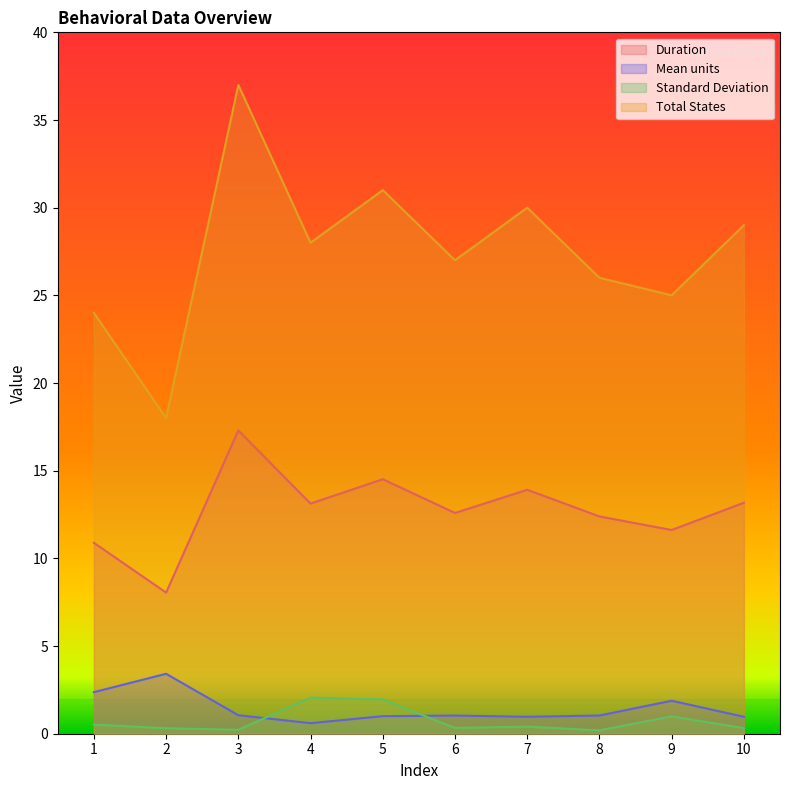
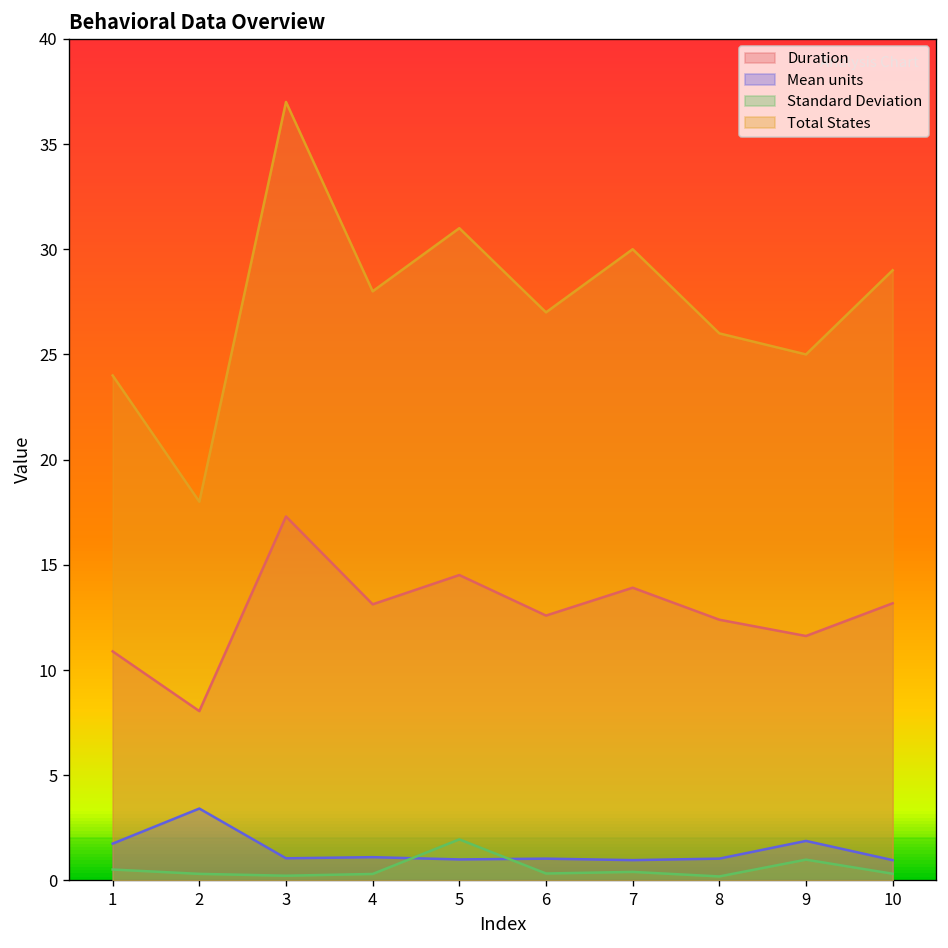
  {
    "Mean units": {
-     "1": 2.4,
+     "1": 1.8,
      "2": 3.4,
      "3": 1.1,
-     "4": 0.6,
+     "4": 1.1,
      "5": 1.0,
      "6": 1.0,
      "7": 1.0,
      "8": 1.0,
      "9": 1.9,
      "10": 1.0
    },
    "Standard Deviation": {
      "1": 0.5,
      "2": 0.3,
      "3": 0.2,
-     "4": 2.1,
+     "4": 0.3,
      "5": 2.0,
      "6": 0.3,
      "7": 0.4,
      "8": 0.2,
      "9": 1.0,
      "10": 0.3
    }
  }
